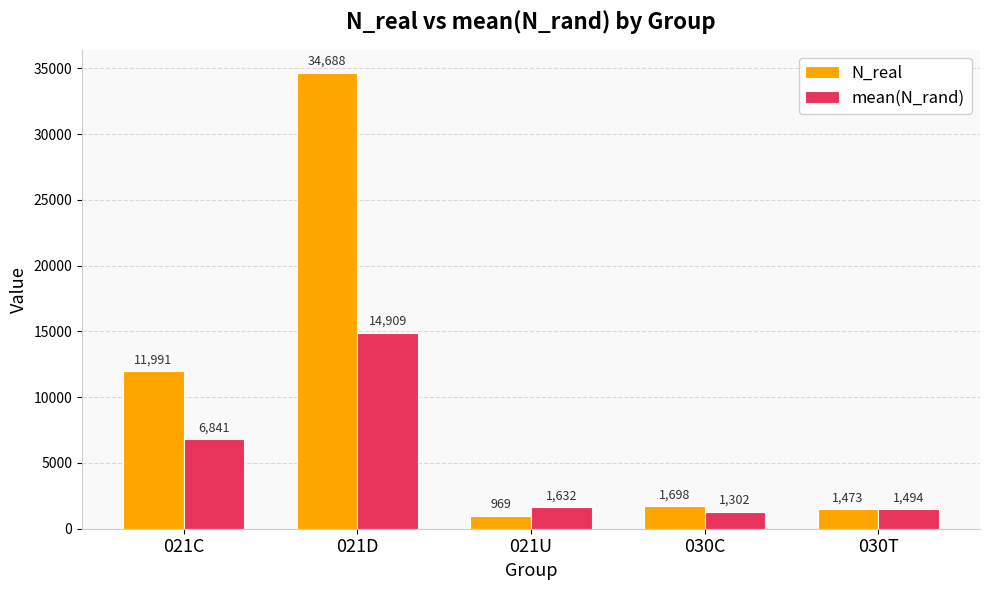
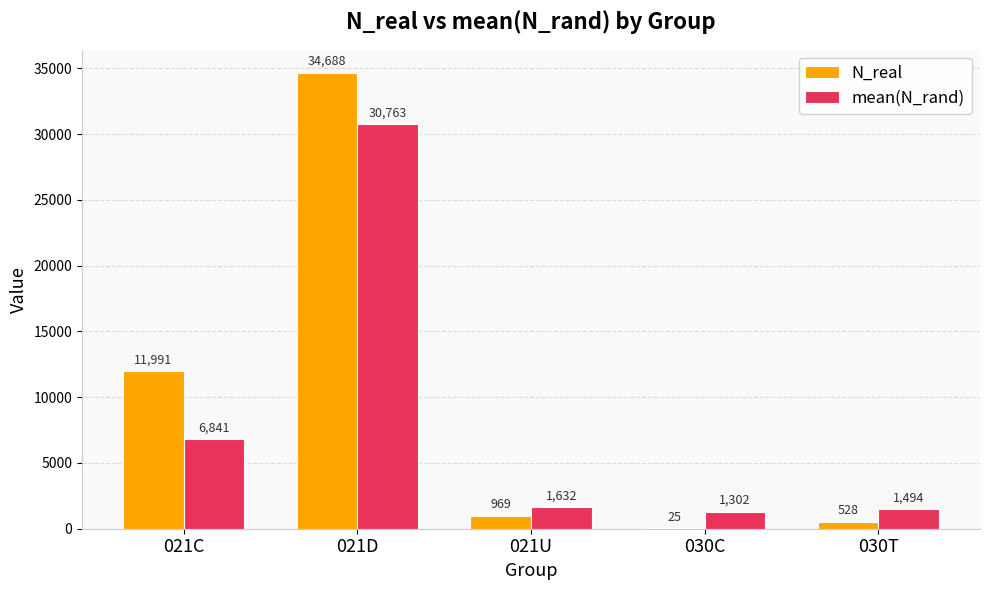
  {
    "N_real": {
      "021C": "11,991",
      "021D": "34,688",
      "021U": "969",
-     "030C": "1,698",
-     "030T": "1,473"
+     "030C": "25",
+     "030T": "528"
    },
    "mean(N_rand)": {
      "021C": "6,841",
-     "021D": "14,909",
+     "021D": "30,763",
      "021U": "1,632",
      "030C": "1,302",
      "030T": "1,494"
    }
  }
